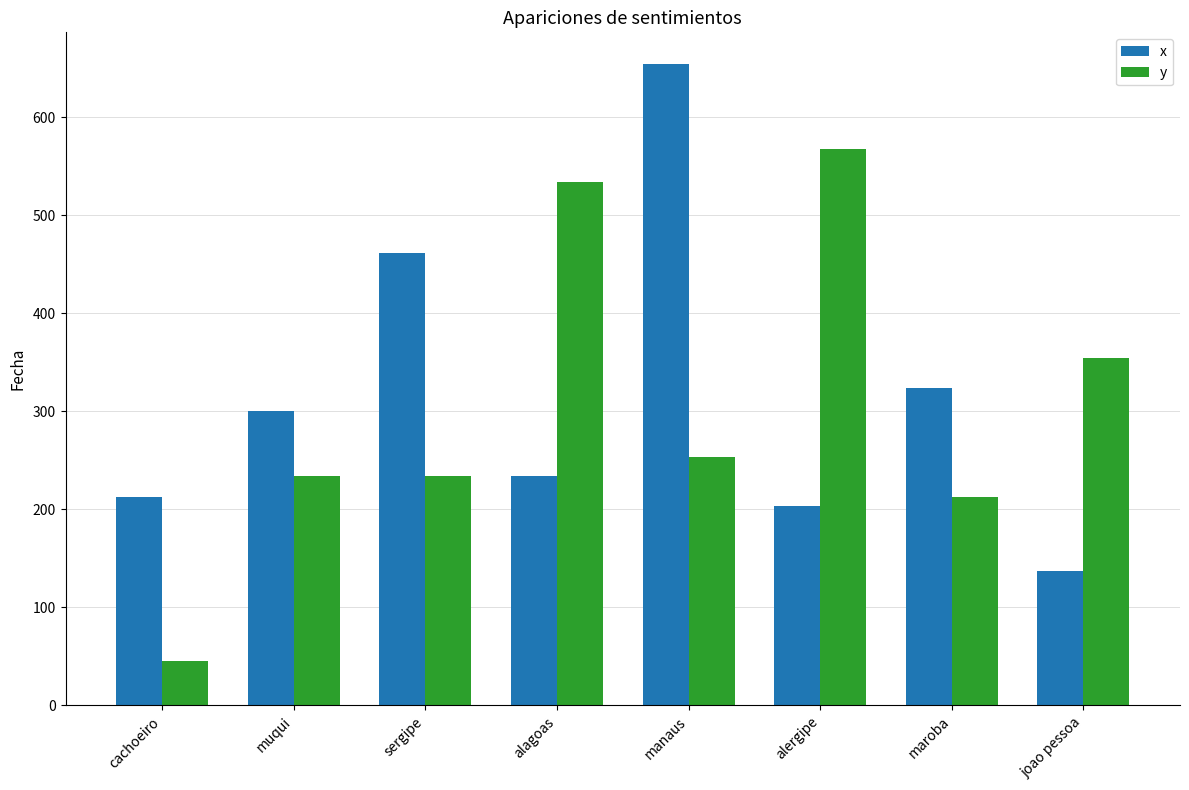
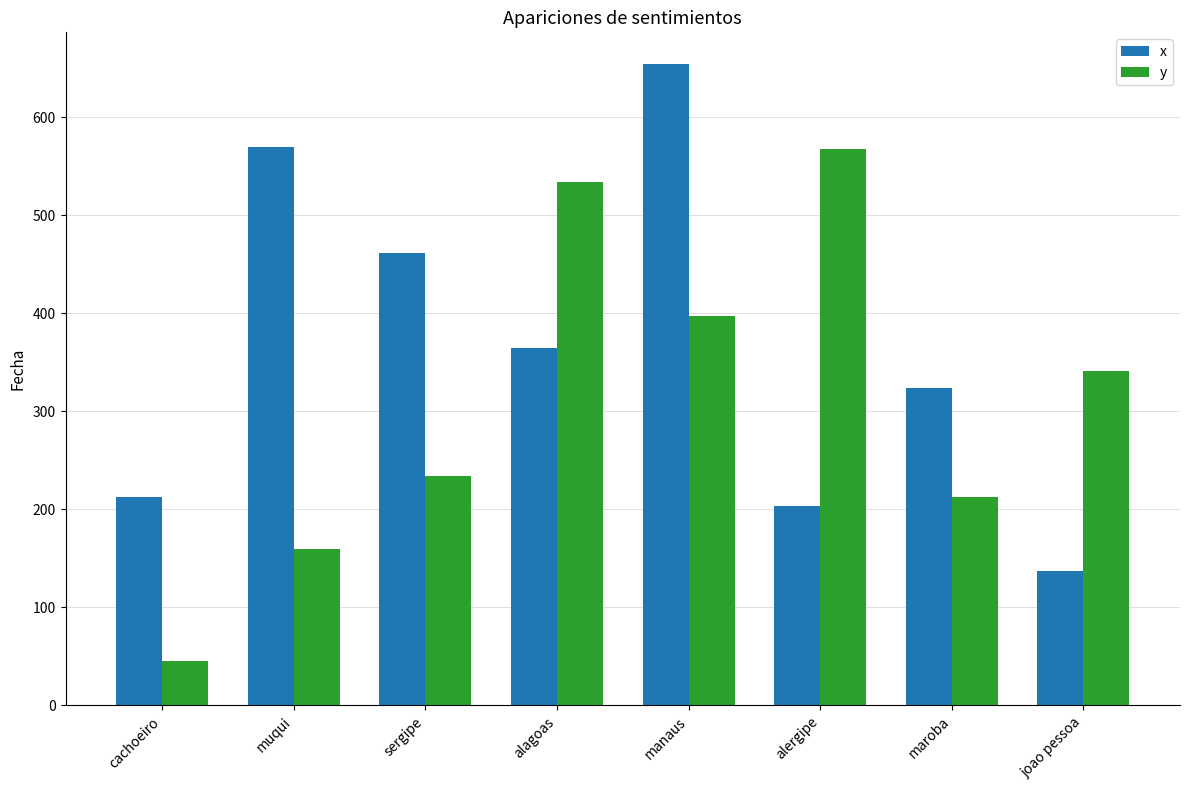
  {
    "x": {
      "cachoeiro": 210,
-     "muqui": 300,
+     "muqui": 570,
      "sergipe": 460,
-     "alagoas": 230,
+     "alagoas": 370,
      "manaus": 650,
      "alergipe": 200,
      "maroba": 320,
      "joao pessoa": 140
    },
    "y": {
      "cachoeiro": 50,
-     "muqui": 230,
+     "muqui": 160,
      "sergipe": 230,
      "alagoas": 530,
-     "manaus": 250,
+     "manaus": 400,
      "alergipe": 570,
      "maroba": 210,
-     "joao pessoa": 350
+     "joao pessoa": 340
    }
  }
